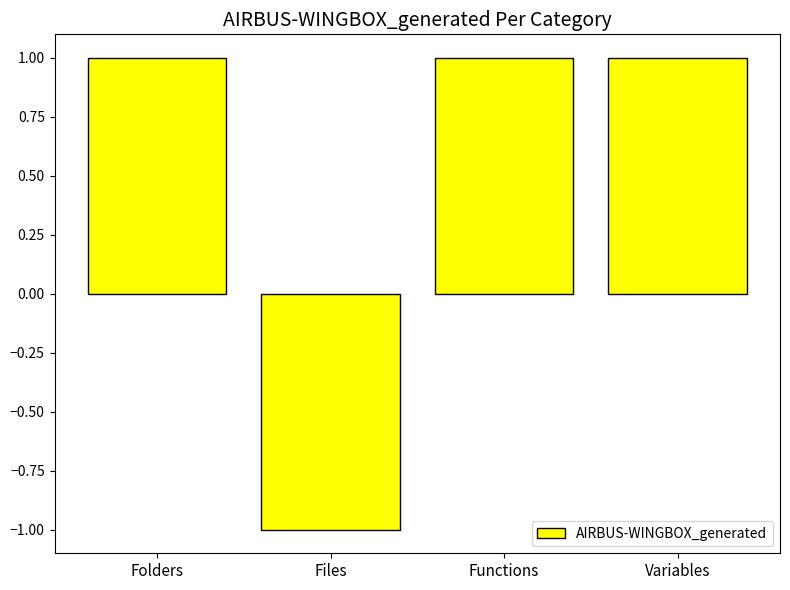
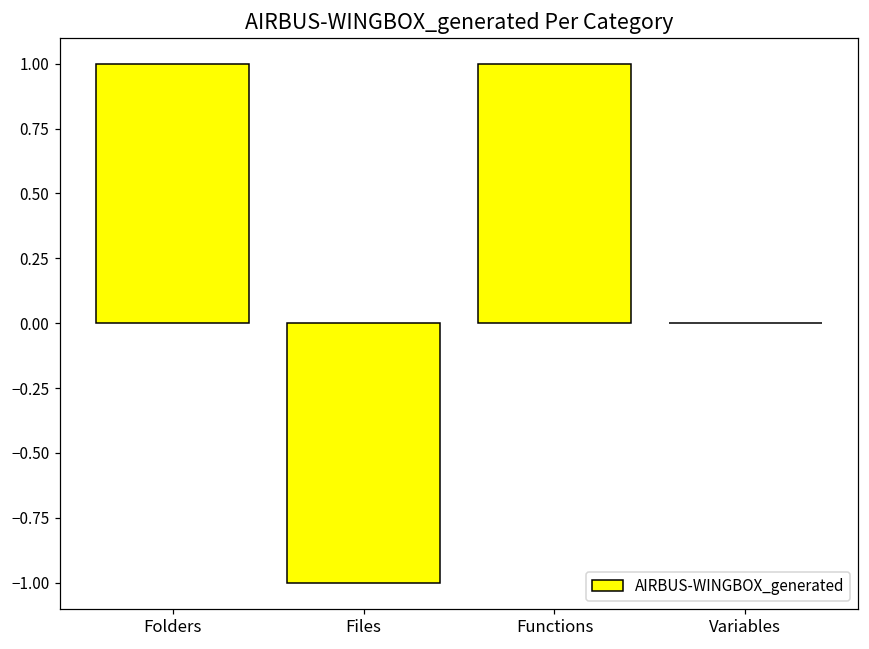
  {
    "Folders": 1,
    "Files": -1,
    "Functions": 1,
-   "Variables": 1
+   "Variables": 0
  }
